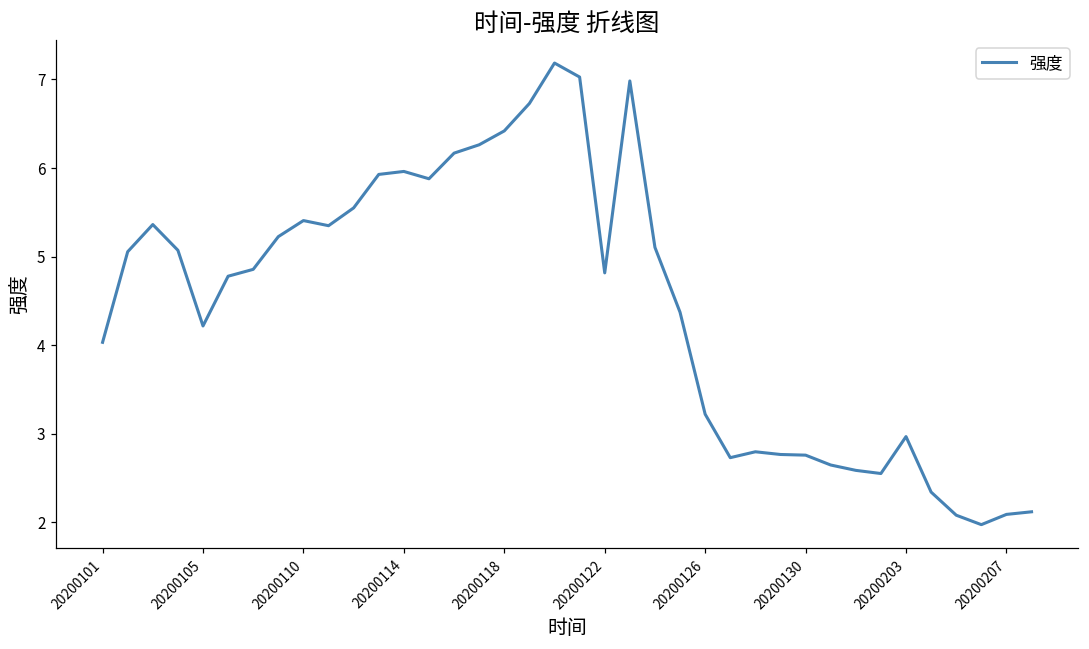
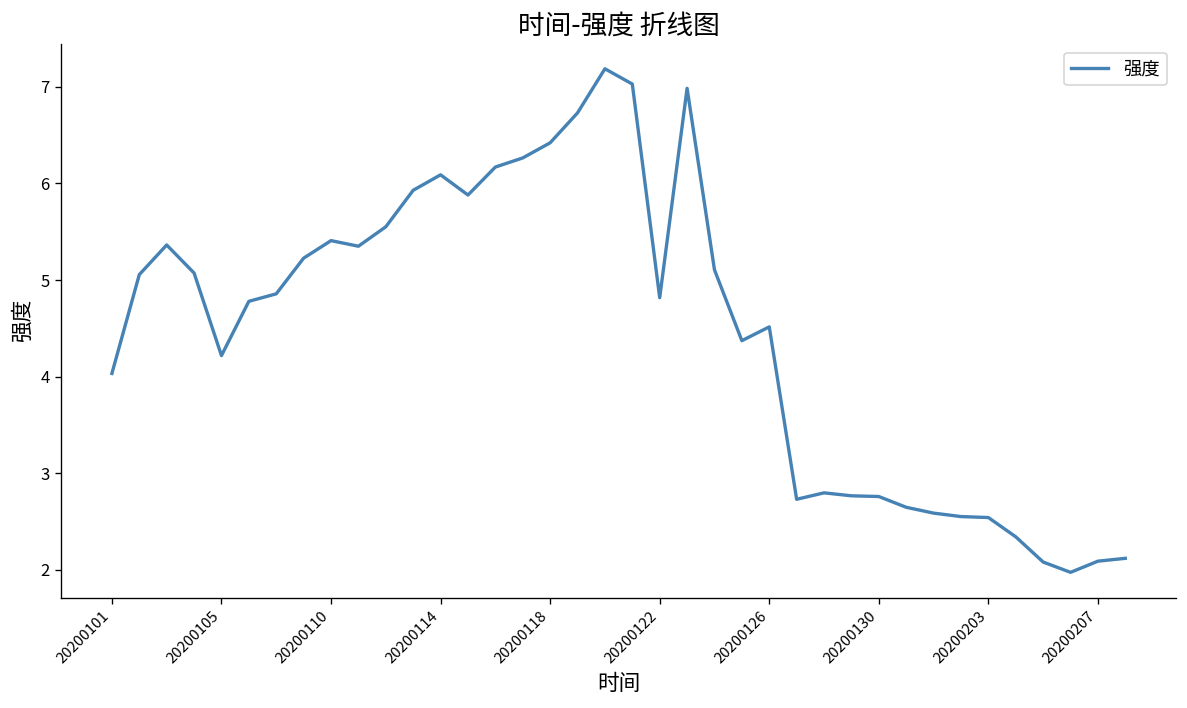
  {
    "20200101": 4.0,
    "20200105": 4.2,
    "20200110": 5.4,
-   "20200114": 6.0,
+   "20200114": 6.1,
    "20200118": 6.4,
    "20200122": 4.8,
-   "20200126": 3.2,
+   "20200126": 4.5,
    "20200130": 2.8,
-   "20200203": 3.0,
+   "20200203": 2.5,
    "20200207": 2.1
  }
